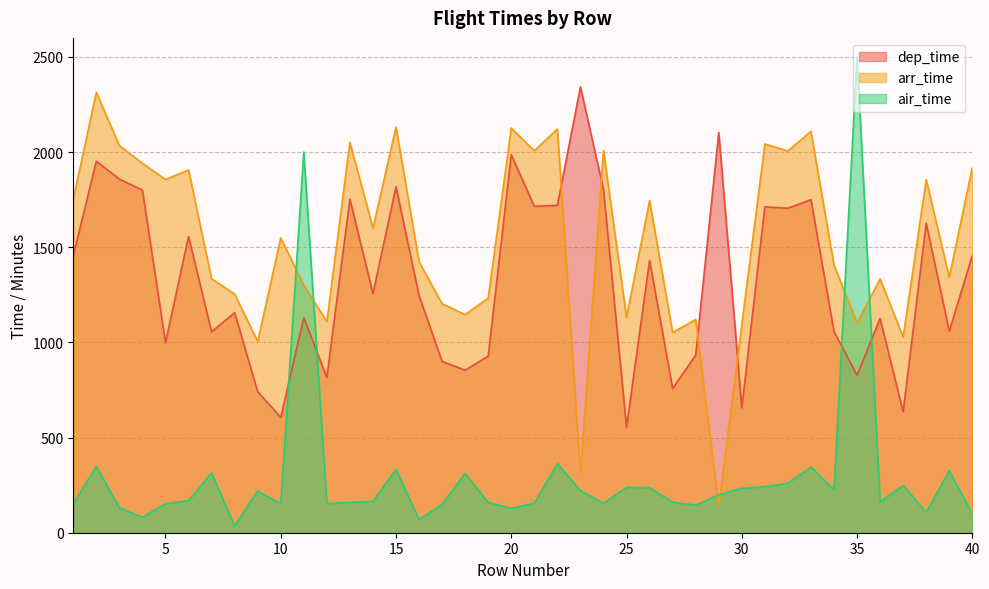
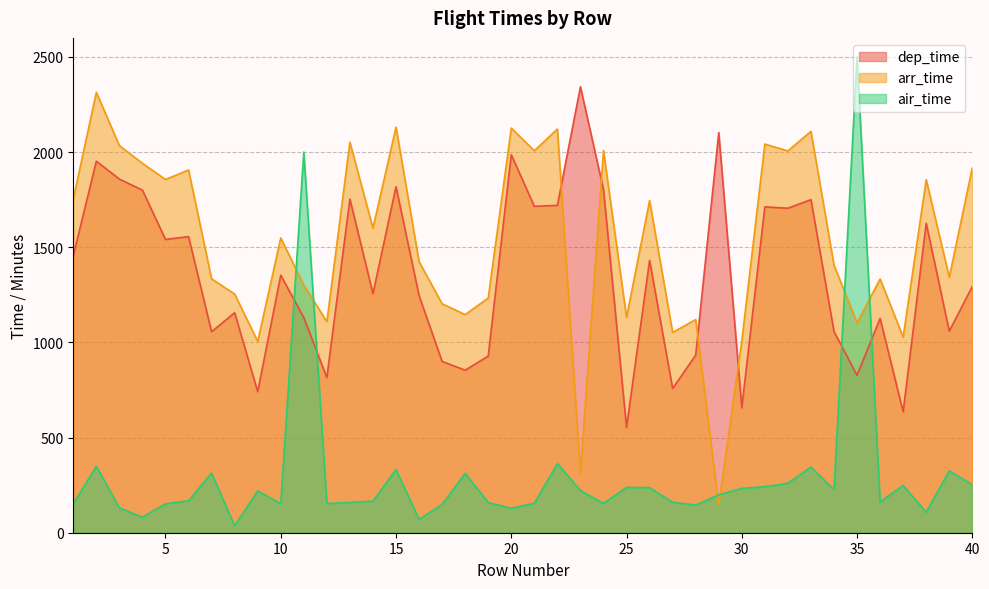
  {
    "dep_time": {
-     "5": 1000,
-     "10": 610,
+     "5": 1540,
+     "10": 1350,
      "15": 1820,
      "20": 1990,
      "25": 550,
      "30": 660,
      "35": 830,
-     "40": 1460
+     "40": 1290
    },
    "arr_time": {
      "5": 1860,
      "10": 1550,
      "15": 2130,
      "20": 2130,
      "25": 1130,
-     "30": 1090,
+     "30": 1010,
      "35": 1100,
      "40": 1920
    },
    "air_time": {
      "5": 150,
      "10": 150,
      "15": 330,
      "20": 130,
      "25": 240,
      "30": 230,
-     "40": 100
+     "40": 250
    }
  }
